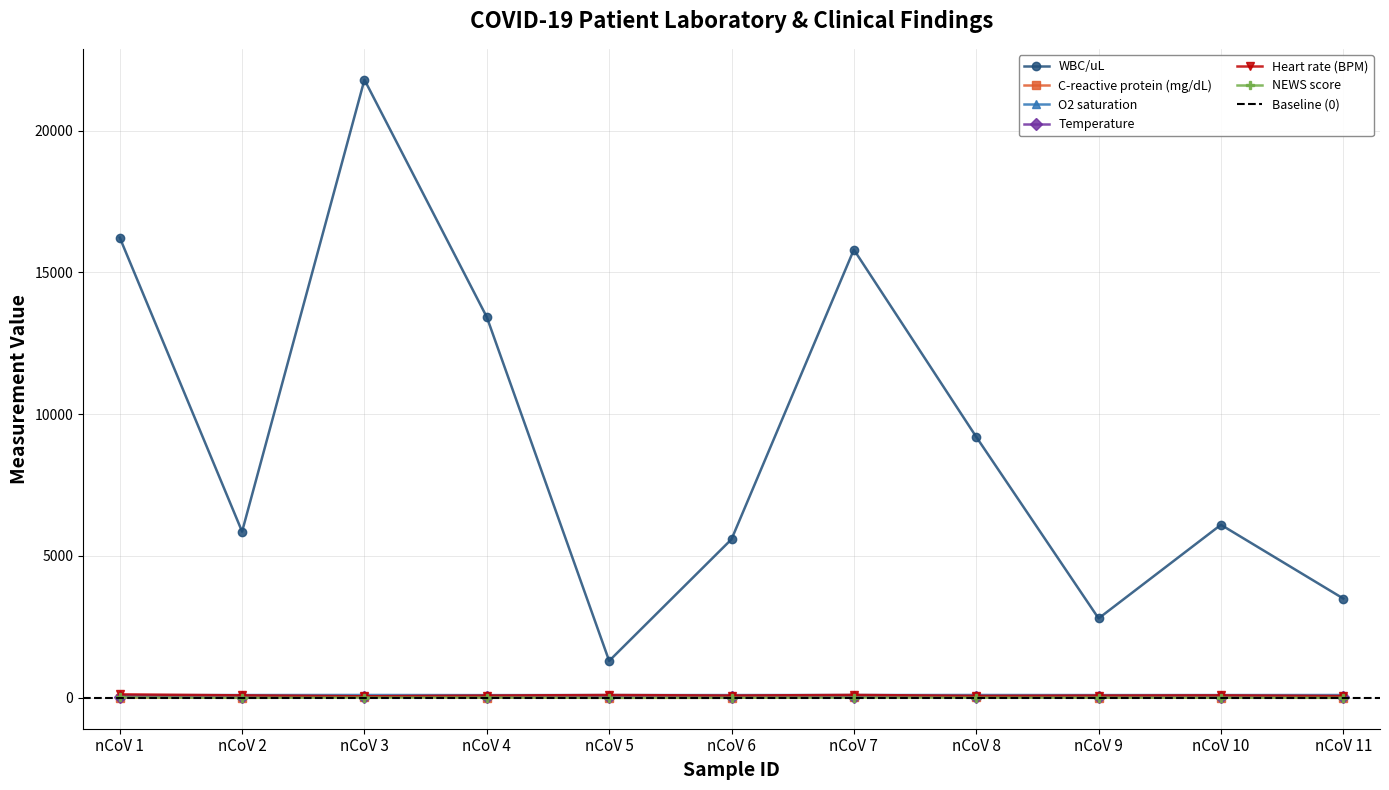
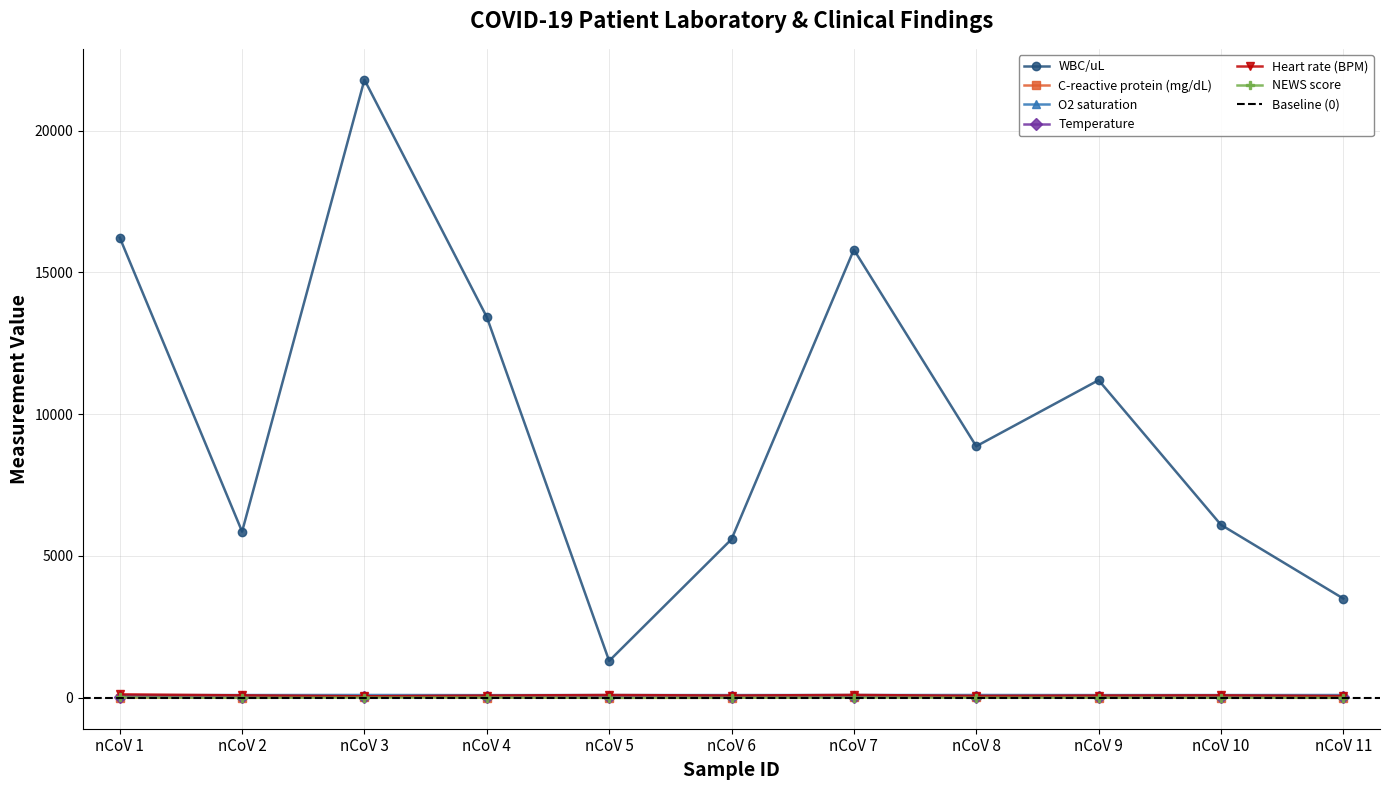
  {
    "WBC/uL": {
      "nCoV 1": 16200,
      "nCoV 2": 5900,
      "nCoV 3": 21800,
      "nCoV 4": 13400,
      "nCoV 5": 1300,
      "nCoV 6": 5600,
      "nCoV 7": 15800,
-     "nCoV 8": 9200,
-     "nCoV 9": 2800,
+     "nCoV 8": 8900,
+     "nCoV 9": 11200,
      "nCoV 10": 6100,
      "nCoV 11": 3500
    }
  }
